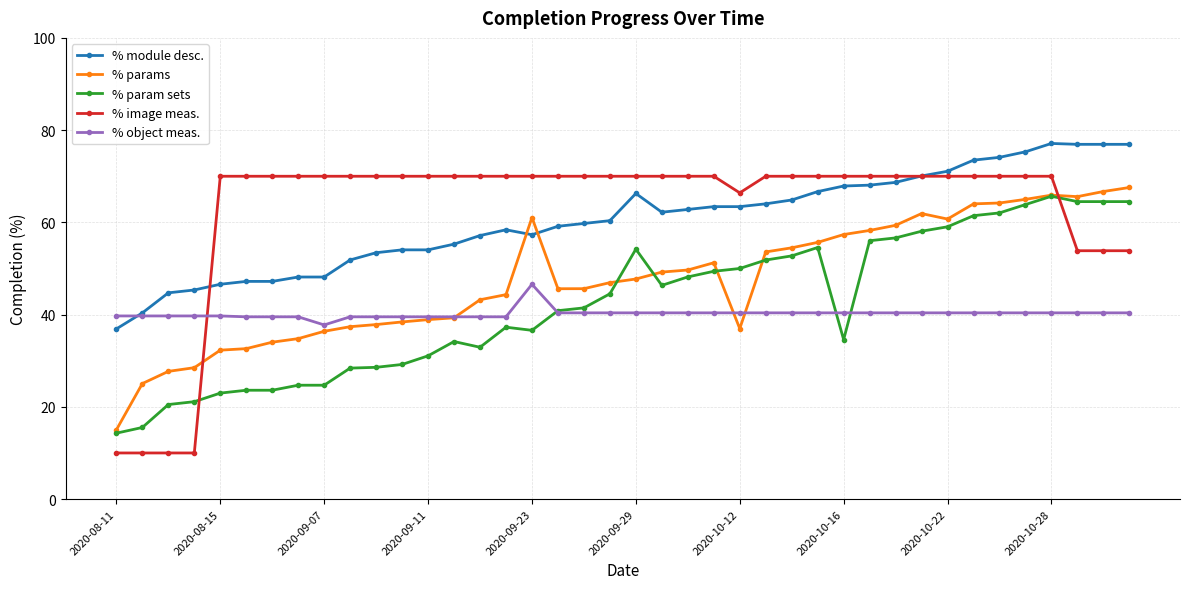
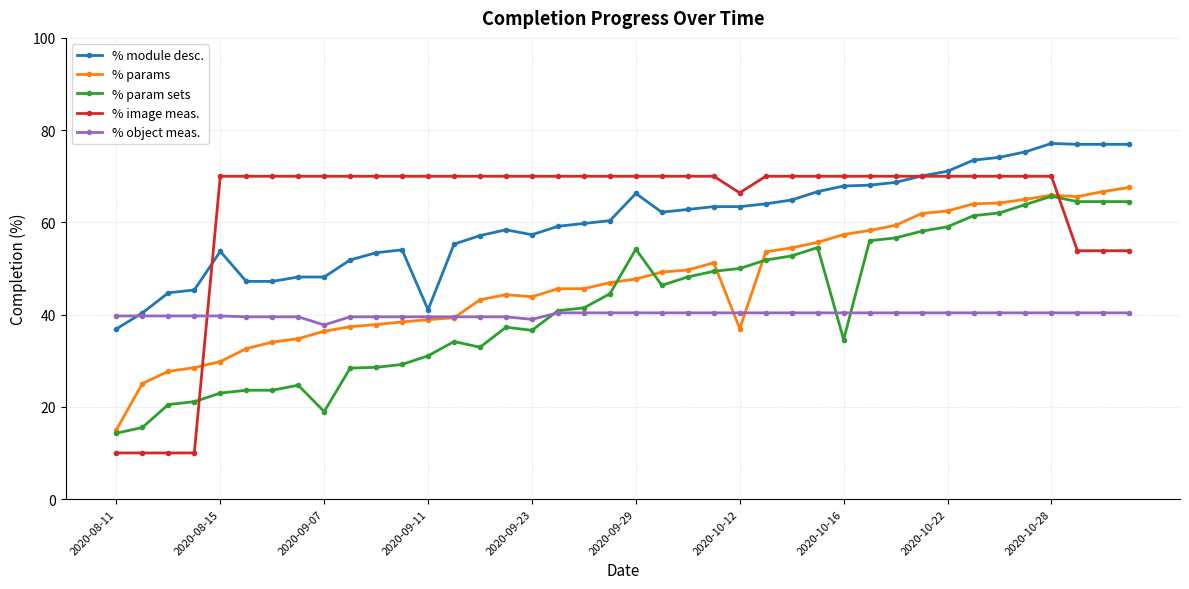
  {
    "% module desc.": {
      "2020-08-11": 37,
-     "2020-08-15": 47,
+     "2020-08-15": 54,
      "2020-09-07": 48,
-     "2020-09-11": 54,
+     "2020-09-11": 41,
      "2020-09-23": 57,
      "2020-09-29": 66,
      "2020-10-12": 63,
      "2020-10-16": 68,
      "2020-10-22": 71,
      "2020-10-28": 77
    },
    "% params": {
      "2020-08-11": 15,
-     "2020-08-15": 32,
+     "2020-08-15": 30,
      "2020-09-07": 36,
      "2020-09-11": 39,
-     "2020-09-23": 61,
+     "2020-09-23": 44,
      "2020-09-29": 48,
      "2020-10-12": 37,
      "2020-10-16": 57,
-     "2020-10-22": 61
+     "2020-10-22": 62
    },
    "% param sets": {
      "2020-08-11": 14,
      "2020-08-15": 23,
-     "2020-09-07": 25,
+     "2020-09-07": 19,
      "2020-09-11": 31,
      "2020-09-23": 37,
      "2020-09-29": 54,
      "2020-10-12": 50,
      "2020-10-16": 35,
      "2020-10-22": 59
    },
    "% image meas.": {
      "2020-08-11": 10,
      "2020-08-15": 70,
      "2020-09-07": 70,
      "2020-09-11": 70,
      "2020-09-23": 70,
      "2020-09-29": 70,
      "2020-10-12": 66,
      "2020-10-16": 70,
      "2020-10-22": 70,
      "2020-10-28": 70
    },
    "% object meas.": {
      "2020-08-11": 40,
      "2020-08-15": 40,
      "2020-09-07": 38,
      "2020-09-11": 40,
-     "2020-09-23": 47,
+     "2020-09-23": 39,
      "2020-09-29": 40,
      "2020-10-12": 40,
      "2020-10-16": 40,
      "2020-10-22": 40,
      "2020-10-28": 40
    }
  }
